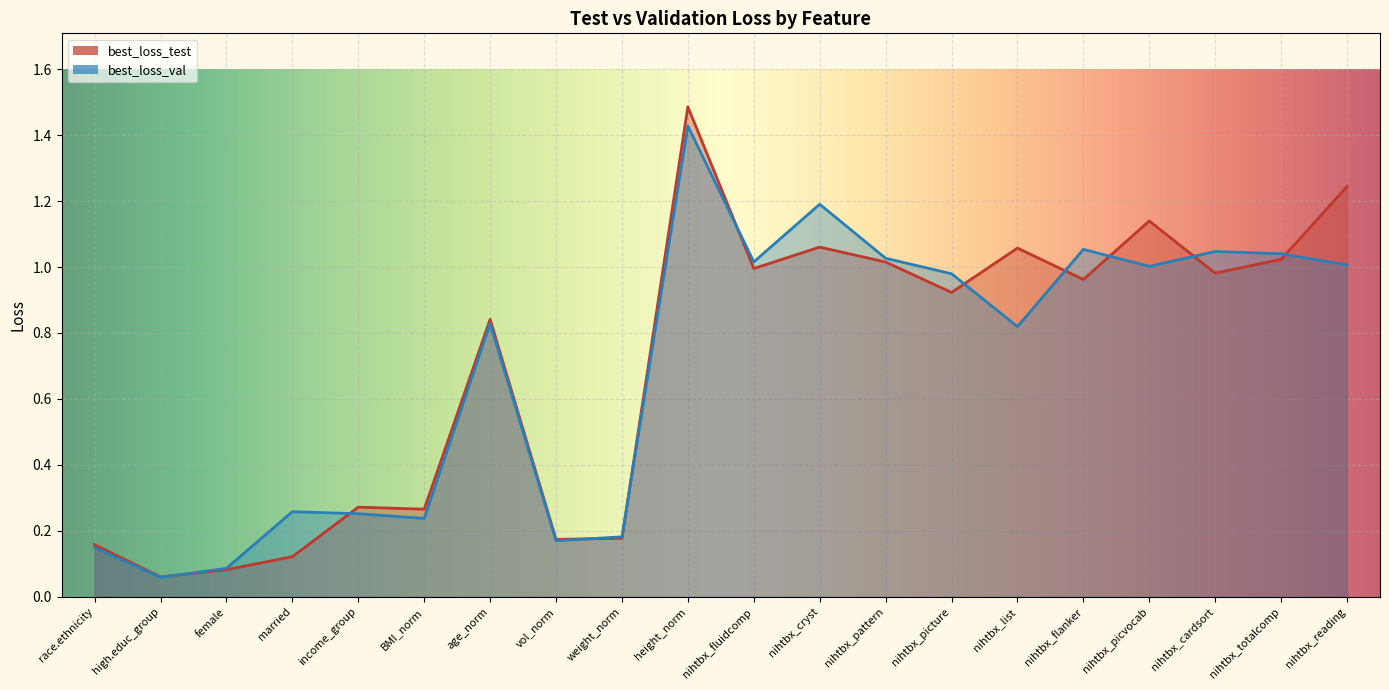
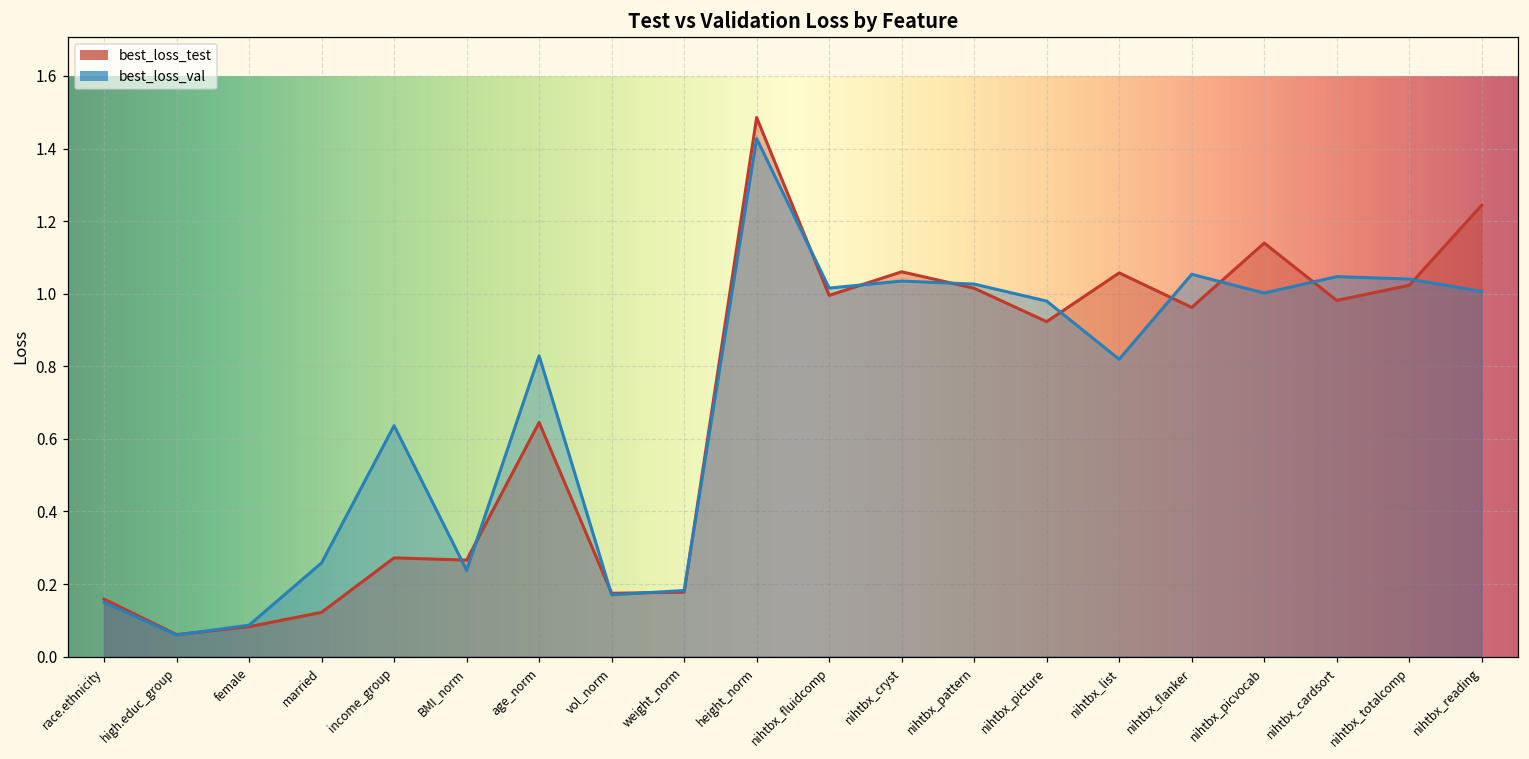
  {
    "best_loss_test": {
      "race.ethnicity": 0.16,
      "married": 0.12,
      "income_group": 0.27,
      "BMI_norm": 0.27,
-     "age_norm": 0.84,
+     "age_norm": 0.65,
      "height_norm": 1.49,
      "nihtbx_fluidcomp": 1.00,
      "nihtbx_cryst": 1.06,
      "nihtbx_pattern": 1.02,
      "nihtbx_picture": 0.92,
      "nihtbx_list": 1.06,
      "nihtbx_flanker": 0.96,
      "nihtbx_picvocab": 1.14,
      "nihtbx_cardsort": 0.98,
      "nihtbx_totalcomp": 1.02,
      "nihtbx_reading": 1.24
    },
    "best_loss_val": {
      "race.ethnicity": 0.15,
      "married": 0.26,
-     "income_group": 0.25,
+     "income_group": 0.64,
      "BMI_norm": 0.24,
      "age_norm": 0.83,
      "height_norm": 1.43,
      "nihtbx_fluidcomp": 1.02,
-     "nihtbx_cryst": 1.19,
+     "nihtbx_cryst": 1.03,
      "nihtbx_pattern": 1.03,
      "nihtbx_picture": 0.98,
      "nihtbx_list": 0.82,
      "nihtbx_flanker": 1.05,
      "nihtbx_picvocab": 1.00,
      "nihtbx_cardsort": 1.05,
      "nihtbx_totalcomp": 1.04,
      "nihtbx_reading": 1.01
    }
  }
